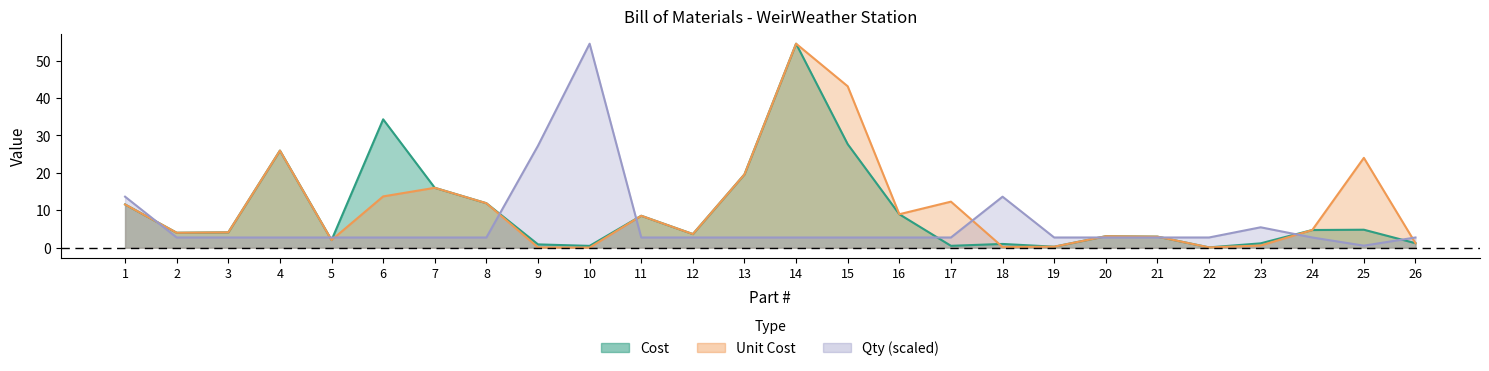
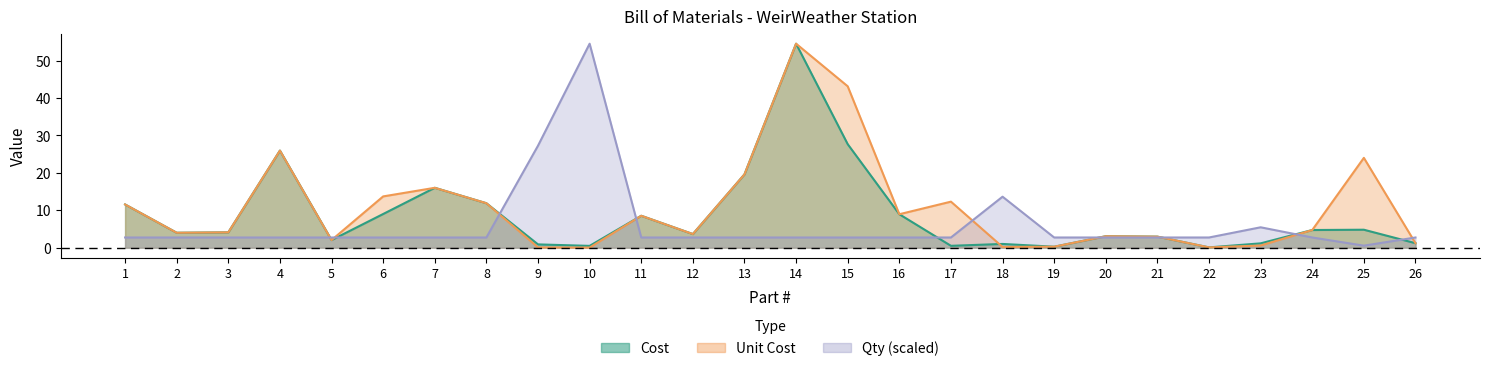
  {
    "Cost": {
-     "6": 34,
+     "6": 9,
      "9": 1,
      "15": 28,
      "17": 1,
      "18": 1,
      "25": 5
    },
    "Unit Cost": {
      "6": 14,
      "9": 0,
      "15": 43,
      "17": 12,
      "18": 0,
      "25": 24
    },
    "Qty (scaled)": {
-     "1": 14,
+     "1": 3,
      "2": 3,
      "3": 3,
      "4": 3,
      "5": 3,
      "6": 3,
      "7": 3,
      "8": 3,
      "9": 27,
      "10": 55,
      "11": 3,
      "12": 3,
      "13": 3,
      "14": 3,
      "15": 3,
      "16": 3,
      "17": 3,
      "18": 14,
      "19": 3,
      "22": 3,
      "23": 5,
      "24": 3,
      "25": 1,
      "26": 3
    }
  }
